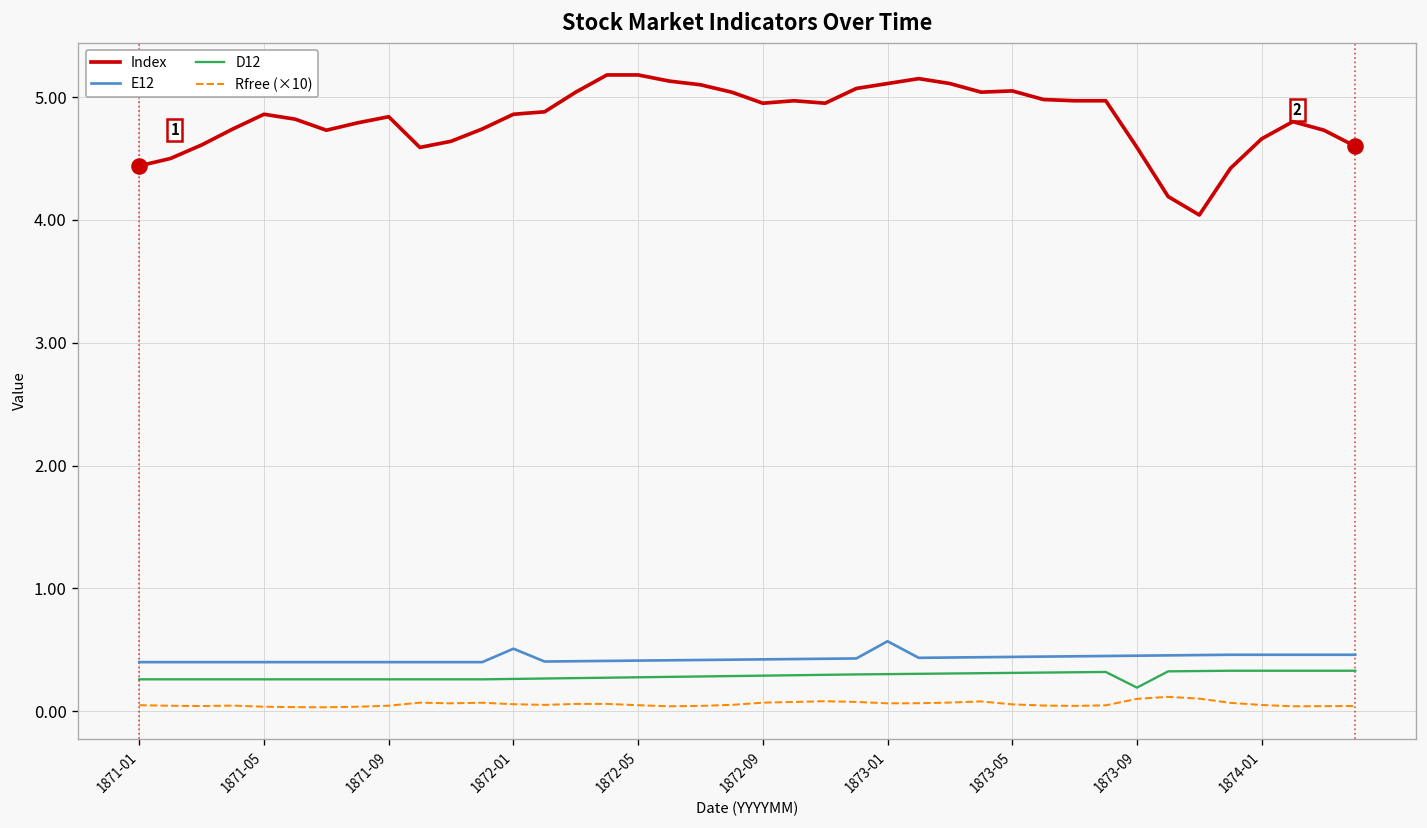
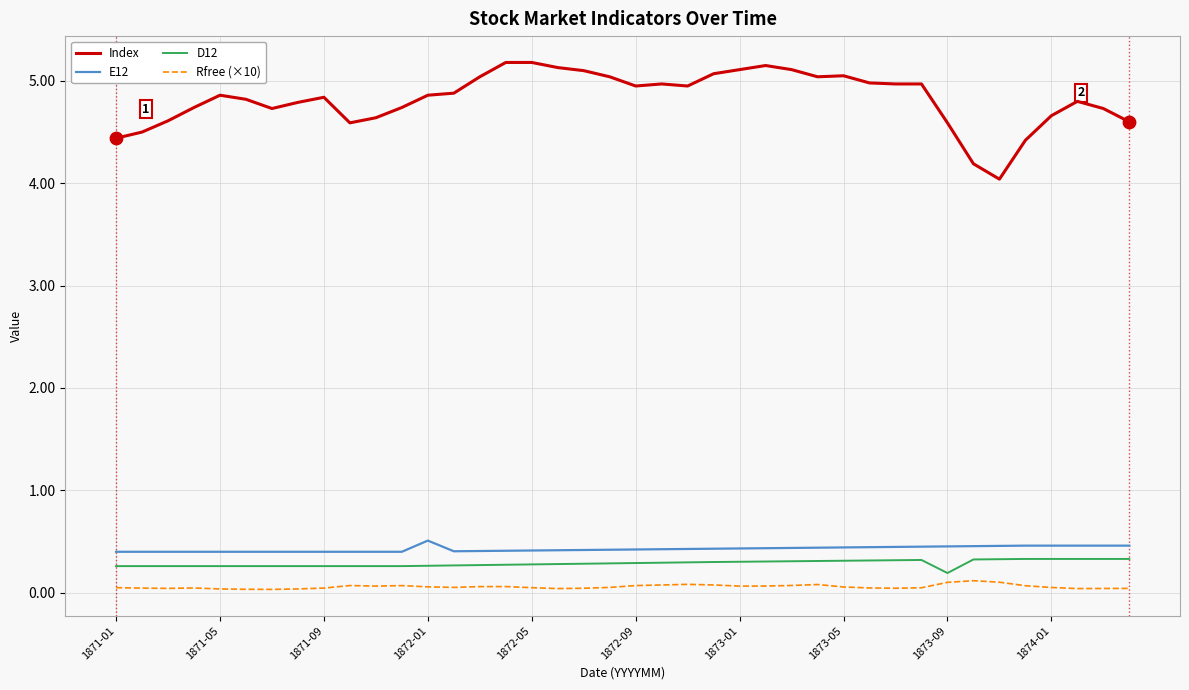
  {
    "E12": {
      "1871-01": 0.40,
      "1871-05": 0.40,
      "1871-09": 0.40,
      "1872-01": 0.51,
      "1872-05": 0.41,
      "1872-09": 0.42,
-     "1873-01": 0.57,
+     "1873-01": 0.43,
      "1873-05": 0.44,
      "1873-09": 0.45,
      "1874-01": 0.46
    },
    "D12": {
      "1871-01": 0.26,
      "1871-05": 0.26,
      "1871-09": 0.26,
      "1872-01": 0.26,
      "1872-05": 0.28,
      "1872-09": 0.29,
      "1873-01": 0.30,
      "1873-05": 0.31,
      "1873-09": 0.19,
      "1874-01": 0.33
    },
    "Rfree (×10)": {
      "1871-01": 0.05,
      "1871-05": 0.04,
      "1871-09": 0.05,
      "1872-01": 0.06,
      "1872-05": 0.05,
      "1872-09": 0.07,
      "1873-01": 0.06,
      "1873-05": 0.06,
      "1873-09": 0.10,
      "1874-01": 0.05
    }
  }
